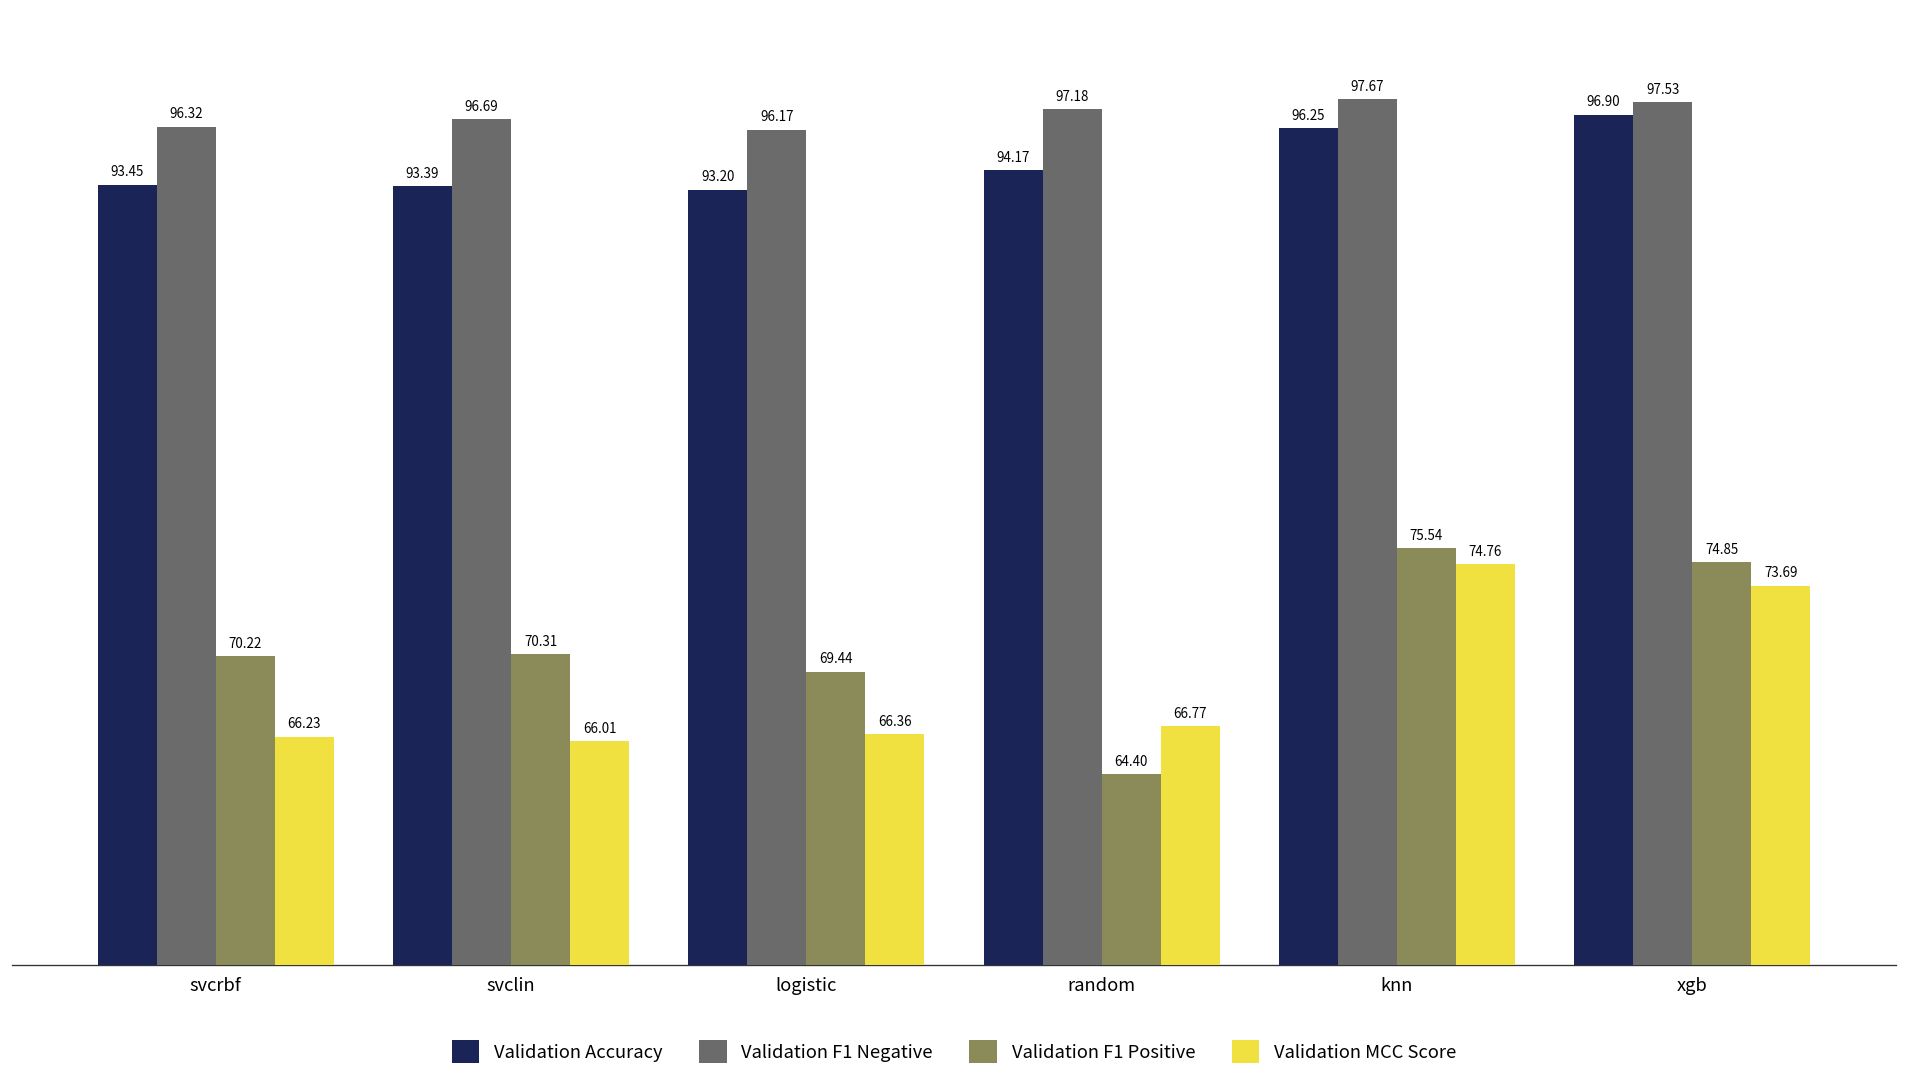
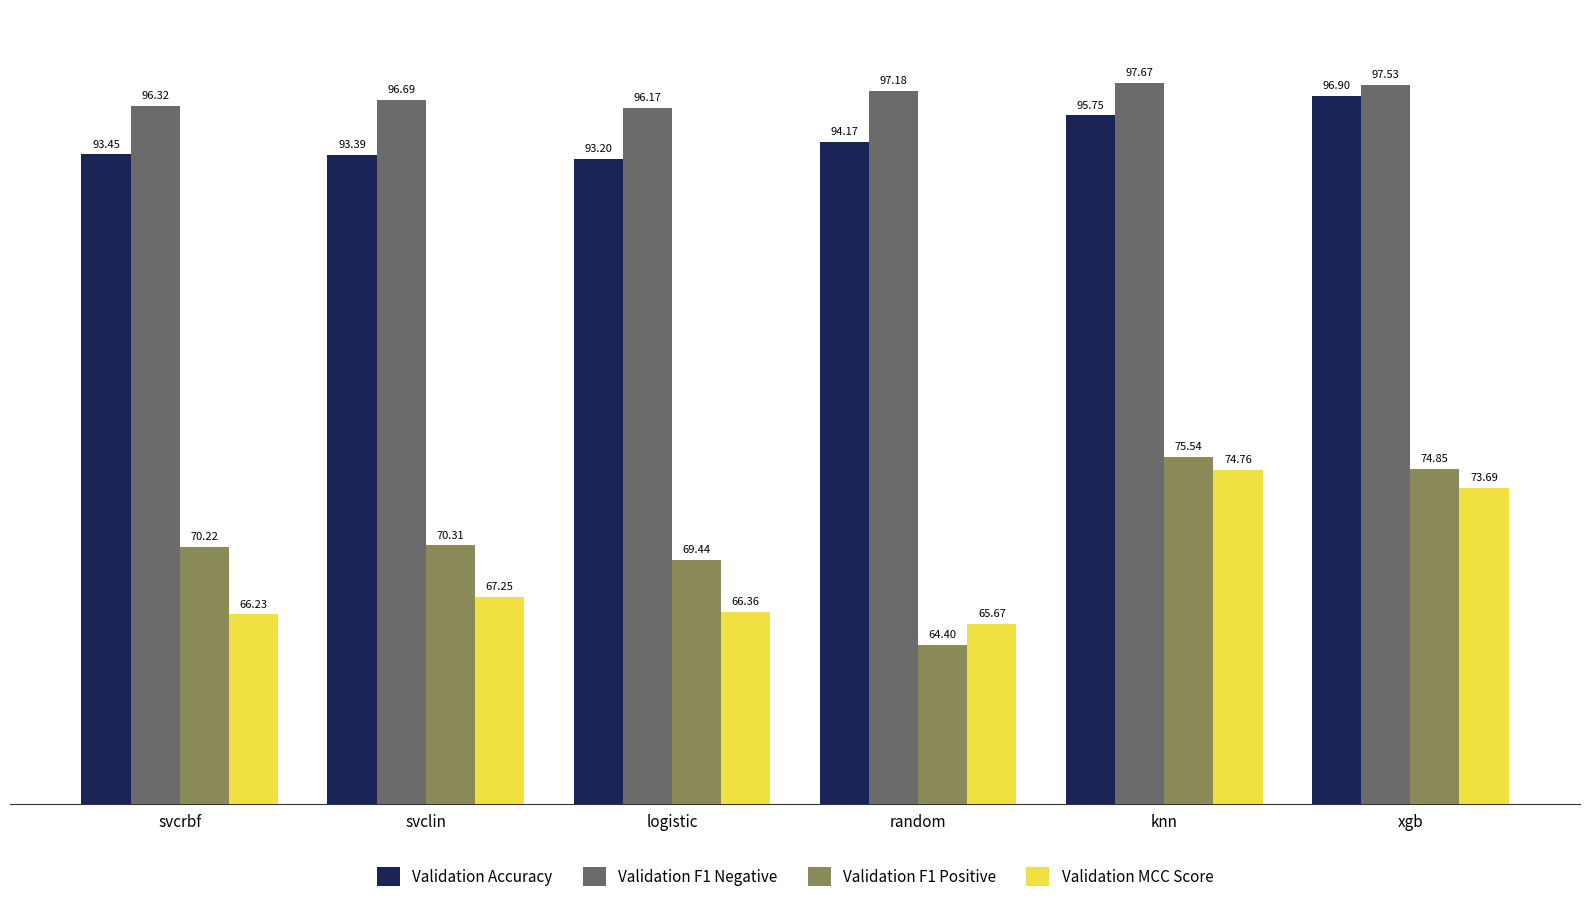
  {
    "Validation Accuracy": {
      "svcrbf": 93.45,
      "svclin": 93.39,
      "logistic": 93.20,
      "random": 94.17,
-     "knn": 96.25,
+     "knn": 95.75,
      "xgb": 96.90
    },
    "Validation MCC Score": {
      "svcrbf": 66.23,
-     "svclin": 66.01,
+     "svclin": 67.25,
      "logistic": 66.36,
-     "random": 66.77,
+     "random": 65.67,
      "knn": 74.76,
      "xgb": 73.69
    }
  }
